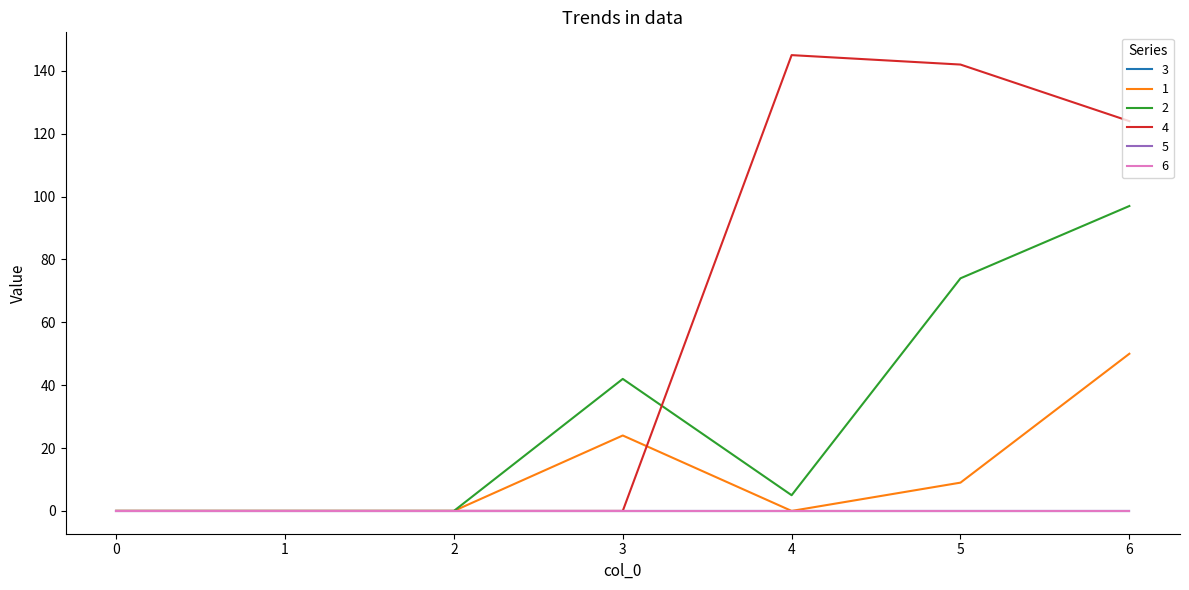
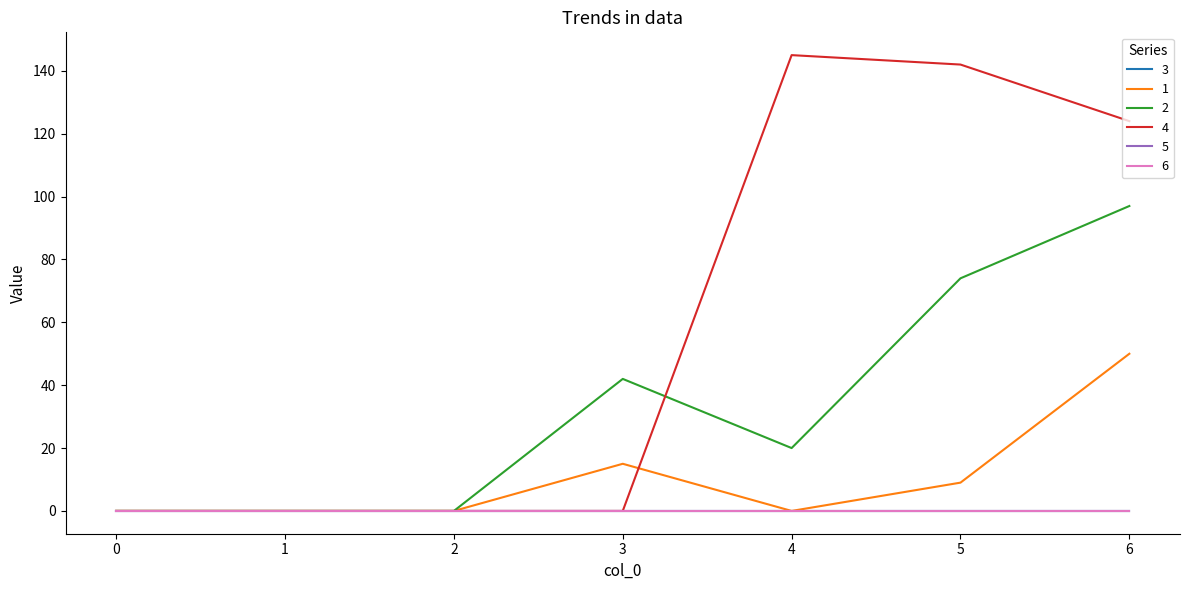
  {
    "6": {
      "5": 0,
      "6": 0
    },
    "1": {
-     "3": 24,
+     "3": 15,
      "5": 9,
      "6": 50
    },
    "2": {
      "3": 42,
-     "4": 5,
+     "4": 20,
      "5": 74,
      "6": 97
    },
    "4": {
      "4": 145,
      "5": 142
    }
  }
